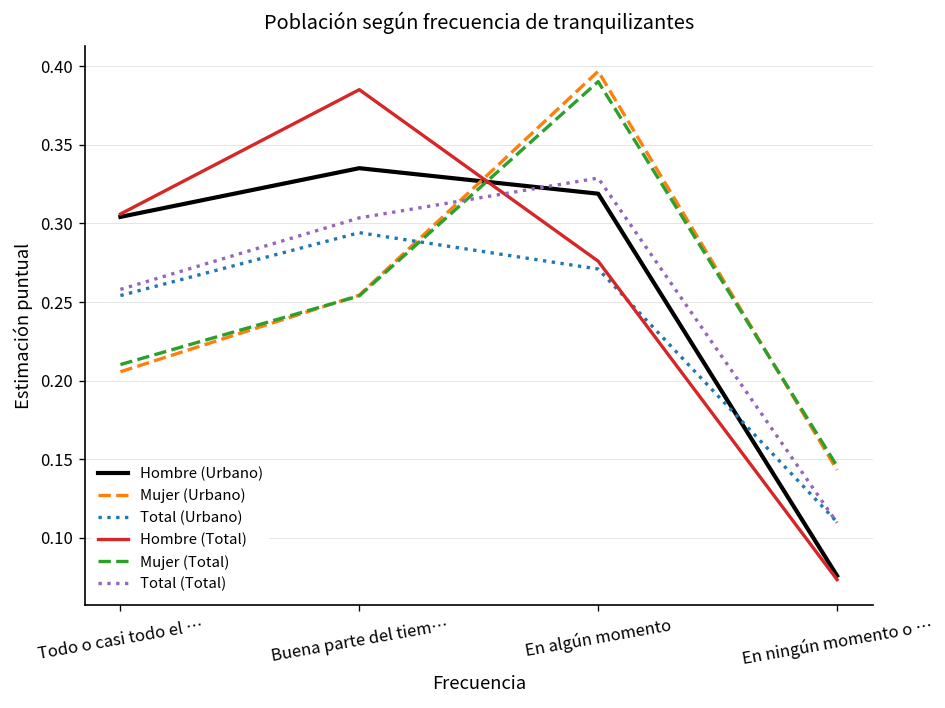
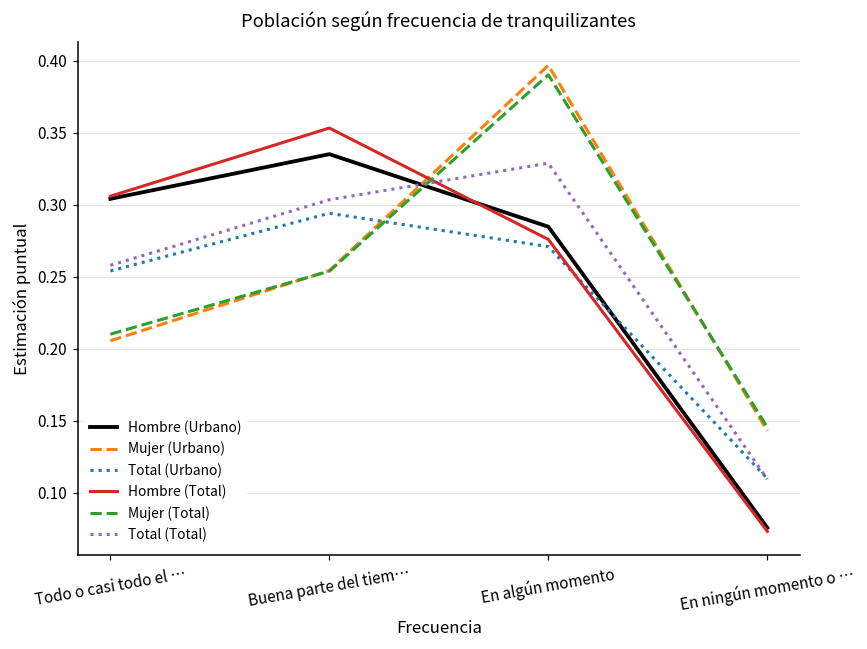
  {
    "Hombre (Urbano)": {
      "Buena parte del tiem…": 0.335,
-     "En algún momento": 0.319,
+     "En algún momento": 0.285,
      "En ningún momento o …": 0.076
    },
    "Mujer (Urbano)": {
      "Todo o casi todo el …": 0.206,
      "En algún momento": 0.397,
      "En ningún momento o …": 0.143
    },
    "Total (Urbano)": {
      "Todo o casi todo el …": 0.254,
      "Buena parte del tiem…": 0.294,
      "En algún momento": 0.271
    },
    "Hombre (Total)": {
-     "Buena parte del tiem…": 0.385,
+     "Buena parte del tiem…": 0.353,
      "En algún momento": 0.276,
      "En ningún momento o …": 0.073
    },
    "Mujer (Total)": {
      "Todo o casi todo el …": 0.210,
      "En algún momento": 0.390,
      "En ningún momento o …": 0.146
    },
    "Total (Total)": {
      "Todo o casi todo el …": 0.258,
      "Buena parte del tiem…": 0.304,
      "En algún momento": 0.329
    }
  }
